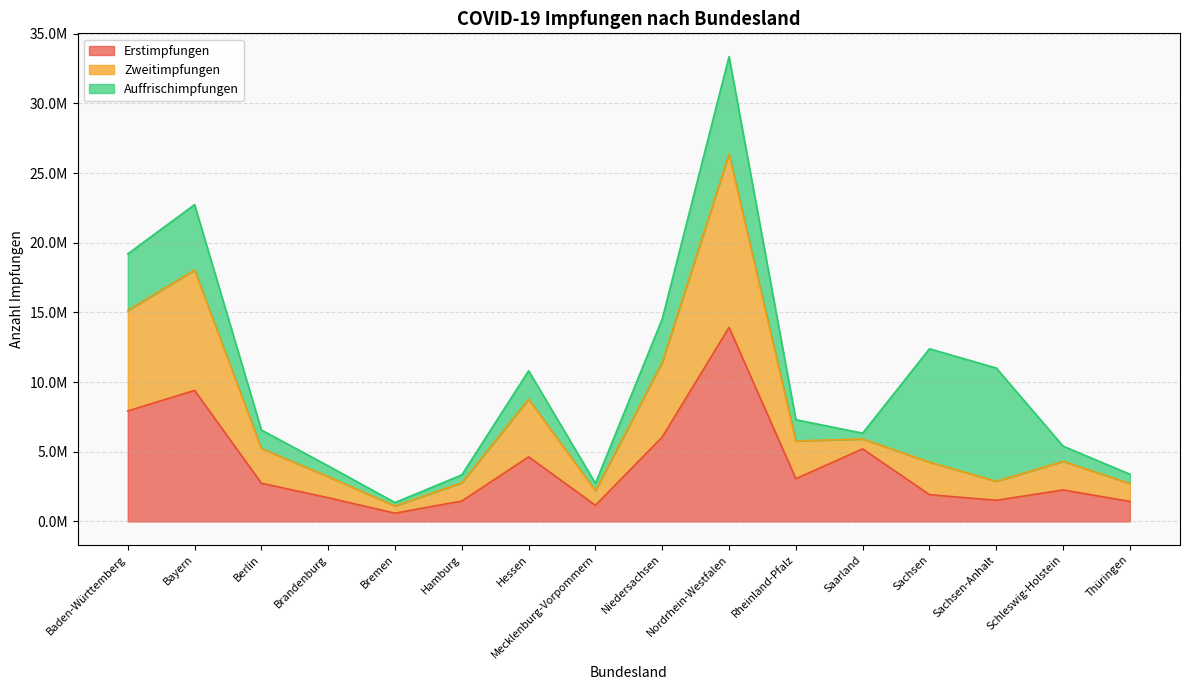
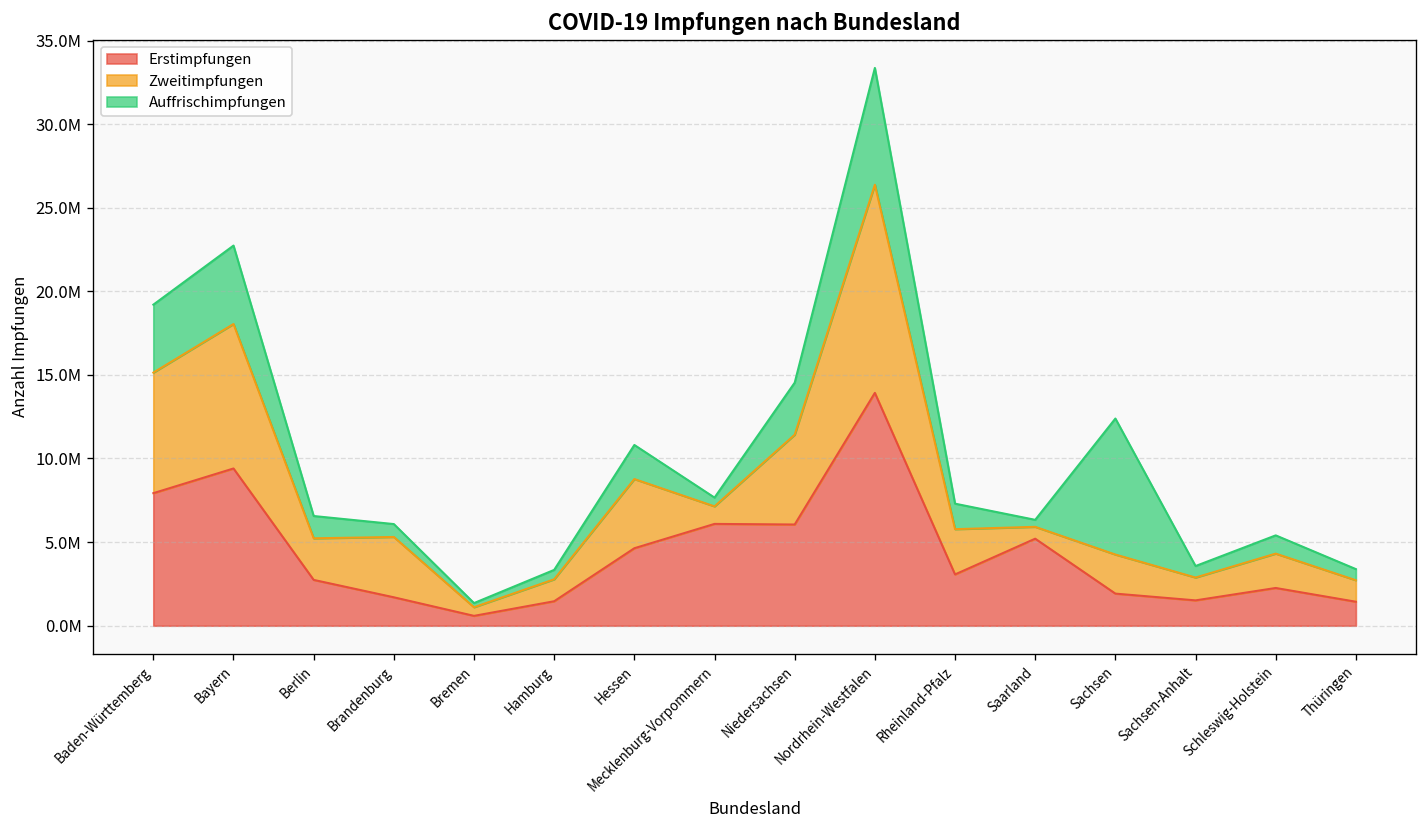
  {
    "Erstimpfungen": {
      "Baden-Württemberg": 7900000,
      "Bayern": 9400000,
      "Berlin": 2700000,
      "Brandenburg": 1700000,
      "Bremen": 600000,
      "Hamburg": 1500000,
      "Hessen": 4600000,
-     "Mecklenburg-Vorpommern": 1200000,
+     "Mecklenburg-Vorpommern": 6100000,
      "Niedersachsen": 6100000,
      "Nordrhein-Westfalen": 13900000,
      "Rheinland-Pfalz": 3100000,
      "Saarland": 5200000,
      "Sachsen": 1900000,
      "Sachsen-Anhalt": 1500000,
      "Schleswig-Holstein": 2300000,
      "Thüringen": 1400000
    },
    "Zweitimpfungen": {
      "Baden-Württemberg": 7200000,
      "Bayern": 8600000,
      "Berlin": 2500000,
-     "Brandenburg": 1500000,
+     "Brandenburg": 3600000,
      "Bremen": 500000,
      "Hamburg": 1300000,
      "Hessen": 4100000,
      "Mecklenburg-Vorpommern": 1000000,
      "Niedersachsen": 5400000,
      "Nordrhein-Westfalen": 12400000,
      "Rheinland-Pfalz": 2700000,
      "Saarland": 700000,
      "Sachsen": 2300000,
      "Sachsen-Anhalt": 1400000,
      "Schleswig-Holstein": 2100000,
      "Thüringen": 1300000
    },
    "Auffrischimpfungen": {
      "Baden-Württemberg": 4100000,
      "Bayern": 4700000,
      "Berlin": 1300000,
      "Brandenburg": 800000,
      "Bremen": 200000,
      "Hamburg": 600000,
      "Hessen": 2000000,
      "Mecklenburg-Vorpommern": 500000,
      "Niedersachsen": 3100000,
      "Nordrhein-Westfalen": 7000000,
      "Rheinland-Pfalz": 1500000,
      "Saarland": 400000,
      "Sachsen": 8100000,
-     "Sachsen-Anhalt": 8100000,
+     "Sachsen-Anhalt": 700000,
      "Schleswig-Holstein": 1100000,
      "Thüringen": 700000
    }
  }
